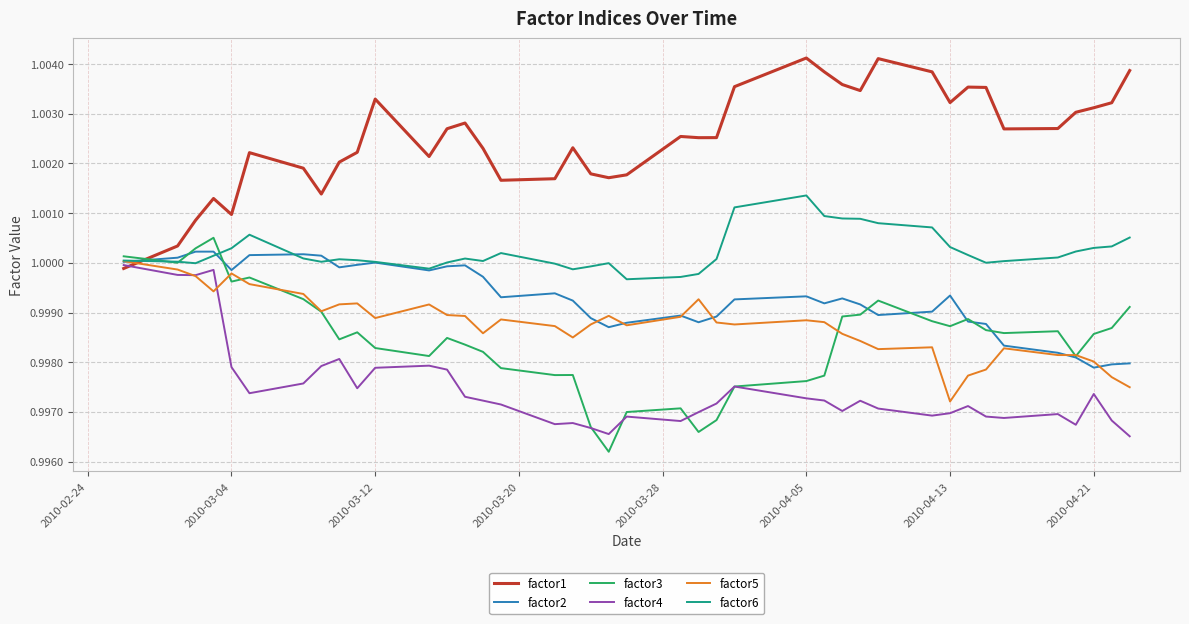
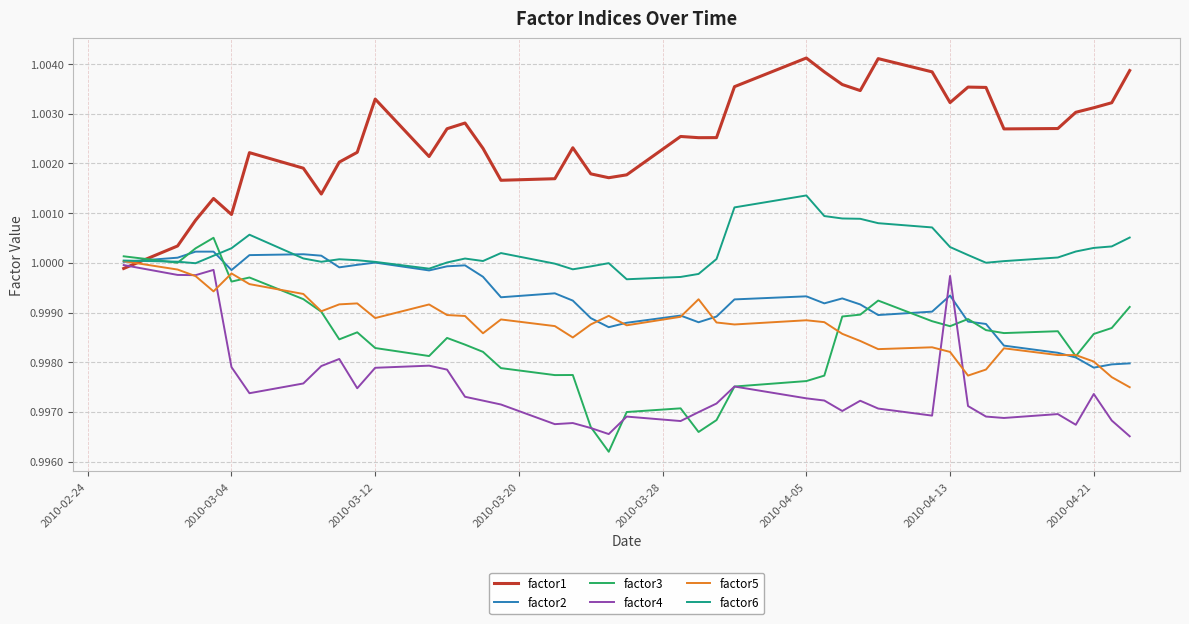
  {
    "factor1": {
      "2010-03-04": 1.0010,
      "2010-03-12": 1.0033,
      "2010-04-05": 1.0041,
      "2010-04-13": 1.0032,
      "2010-04-21": 1.0031
    },
    "factor2": {
      "2010-03-04": 0.9999,
      "2010-04-05": 0.9993,
      "2010-04-13": 0.9993,
      "2010-04-21": 0.9979
    },
    "factor4": {
      "2010-03-04": 0.9979,
      "2010-03-12": 0.9979,
      "2010-04-05": 0.9973,
-     "2010-04-13": 0.9970,
+     "2010-04-13": 0.9997,
      "2010-04-21": 0.9974
    },
    "factor5": {
      "2010-03-04": 0.9998,
      "2010-03-12": 0.9989,
      "2010-04-05": 0.9988,
-     "2010-04-13": 0.9972,
+     "2010-04-13": 0.9982,
      "2010-04-21": 0.9980
    }
  }
